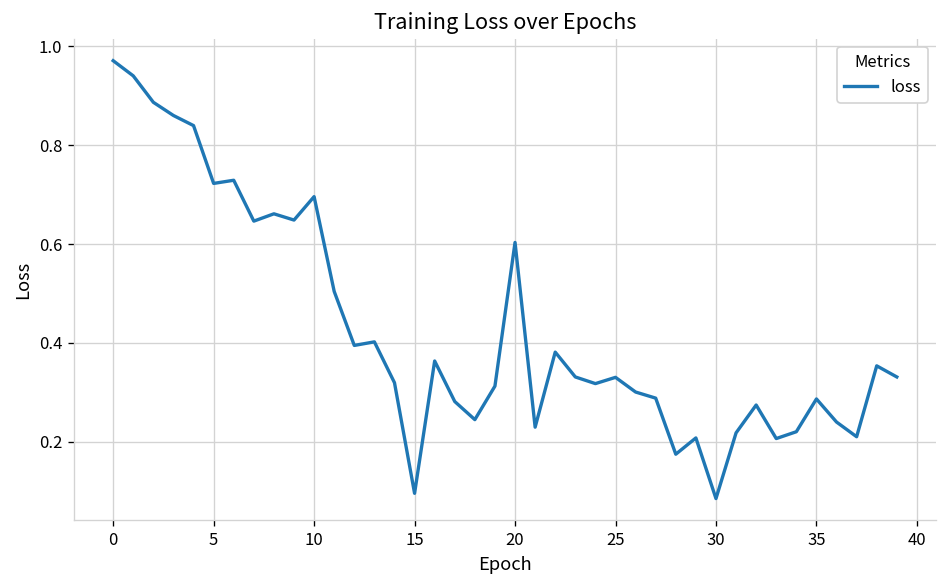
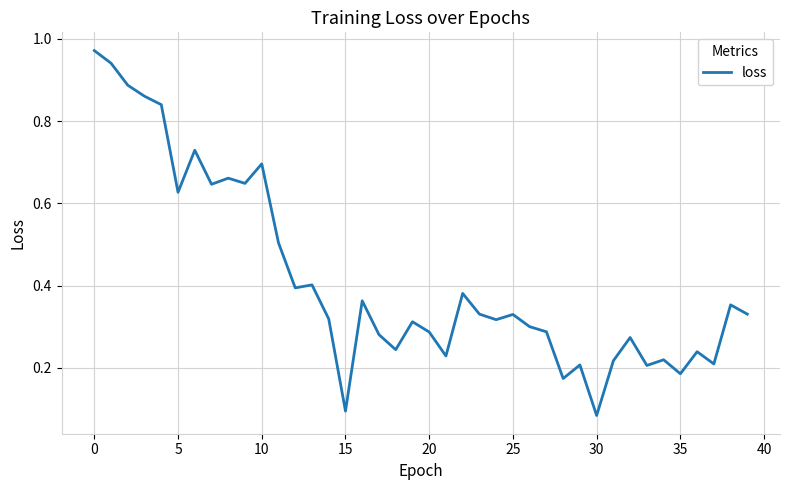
  {
    "0": 0.97,
-   "5": 0.72,
+   "5": 0.63,
    "10": 0.70,
    "15": 0.10,
-   "20": 0.60,
+   "20": 0.29,
    "25": 0.33,
    "30": 0.08,
-   "35": 0.29
+   "35": 0.19
  }
